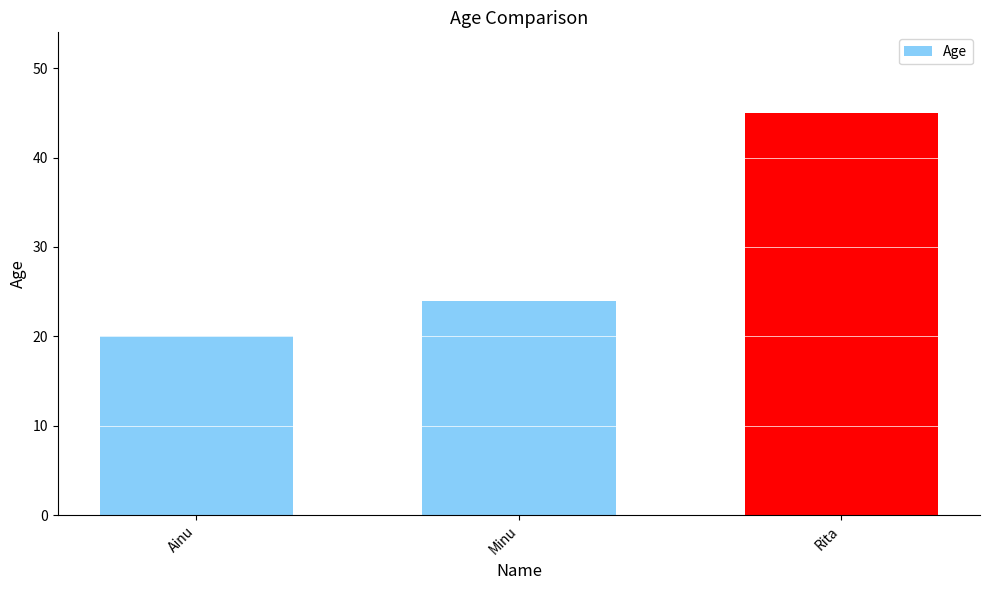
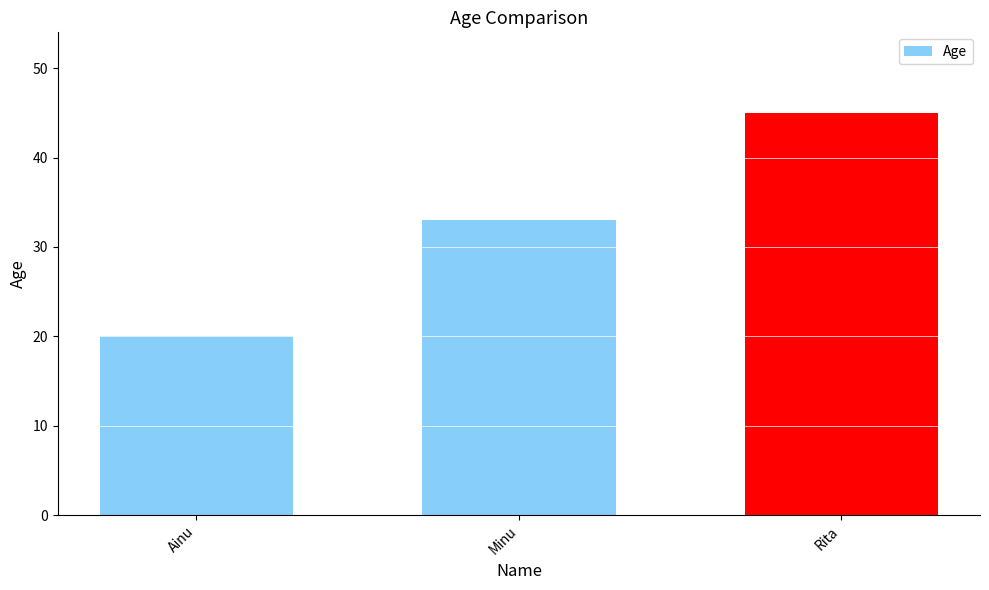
  {
    "Ainu": 20,
-   "Minu": 24,
+   "Minu": 33,
    "Rita": 45
  }
